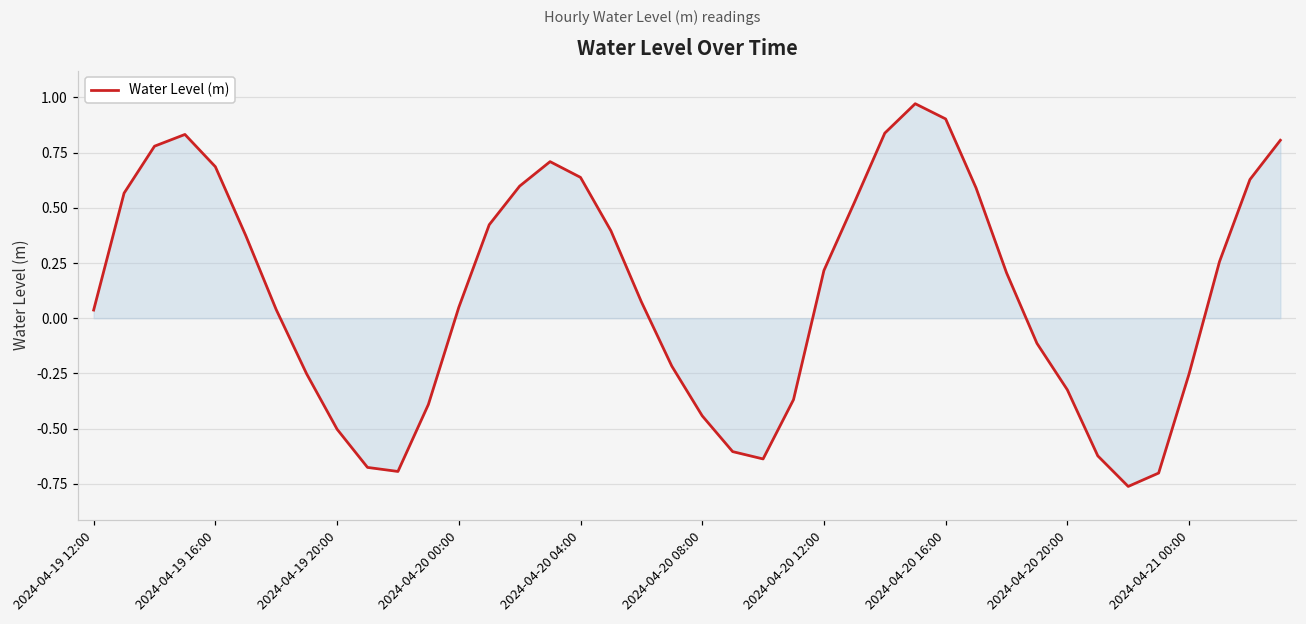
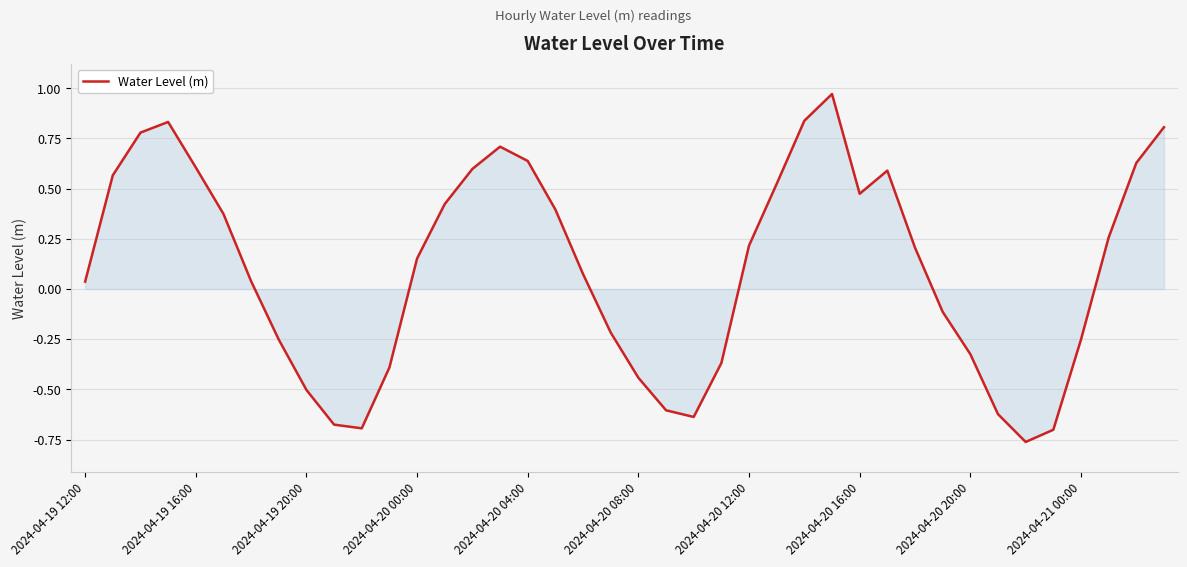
  {
    "Water Level (m)": {
-     "2024-04-19 16:00": 0.69,
+     "2024-04-19 16:00": 0.61,
      "2024-04-19 20:00": -0.50,
-     "2024-04-20 00:00": 0.05,
+     "2024-04-20 00:00": 0.15,
      "2024-04-20 08:00": -0.44,
-     "2024-04-20 16:00": 0.90,
+     "2024-04-20 16:00": 0.47,
      "2024-04-20 20:00": -0.32,
      "2024-04-21 00:00": -0.25
    }
  }
